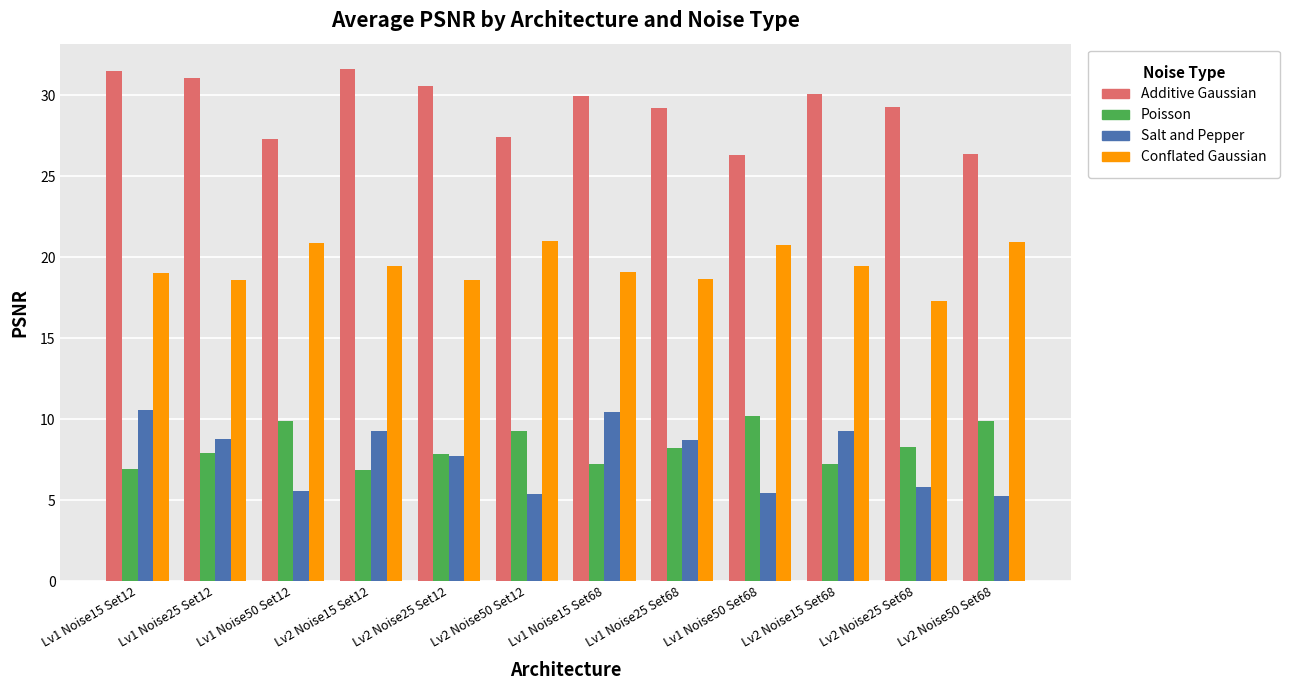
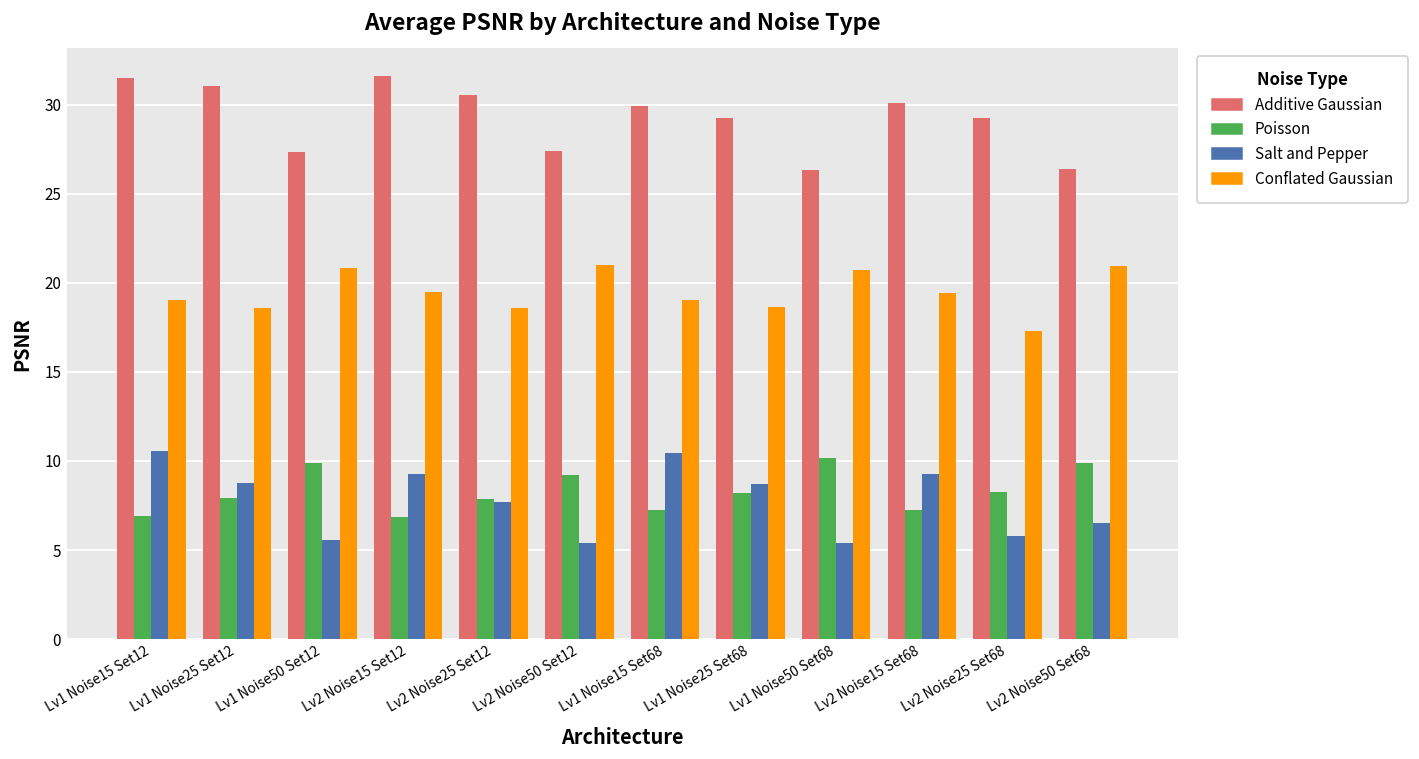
  {
    "Additive Gaussian": {
      "Lv1 Noise15 Set12": 31.5,
      "Lv1 Noise25 Set12": 31.1,
      "Lv1 Noise50 Set12": 27.3,
      "Lv2 Noise15 Set12": 31.6,
      "Lv2 Noise25 Set12": 30.5,
      "Lv2 Noise50 Set12": 27.4,
      "Lv1 Noise15 Set68": 29.9,
      "Lv1 Noise25 Set68": 29.2,
      "Lv1 Noise50 Set68": 26.3,
      "Lv2 Noise15 Set68": 30.1,
      "Lv2 Noise25 Set68": 29.3,
      "Lv2 Noise50 Set68": 26.4
    },
    "Poisson": {
      "Lv1 Noise15 Set12": 6.9,
      "Lv1 Noise25 Set12": 7.9,
      "Lv1 Noise50 Set12": 9.9,
      "Lv2 Noise15 Set12": 6.9,
      "Lv2 Noise25 Set12": 7.9,
      "Lv2 Noise50 Set12": 9.2,
      "Lv1 Noise15 Set68": 7.2,
      "Lv1 Noise25 Set68": 8.2,
      "Lv1 Noise50 Set68": 10.2,
      "Lv2 Noise15 Set68": 7.2,
      "Lv2 Noise25 Set68": 8.3,
      "Lv2 Noise50 Set68": 9.9
    },
    "Salt and Pepper": {
      "Lv1 Noise15 Set12": 10.5,
      "Lv1 Noise25 Set12": 8.8,
      "Lv1 Noise50 Set12": 5.6,
      "Lv2 Noise15 Set12": 9.3,
      "Lv2 Noise25 Set12": 7.7,
      "Lv2 Noise50 Set12": 5.4,
      "Lv1 Noise15 Set68": 10.5,
      "Lv1 Noise25 Set68": 8.7,
      "Lv1 Noise50 Set68": 5.4,
      "Lv2 Noise15 Set68": 9.3,
      "Lv2 Noise25 Set68": 5.8,
-     "Lv2 Noise50 Set68": 5.2
+     "Lv2 Noise50 Set68": 6.5
    },
    "Conflated Gaussian": {
      "Lv1 Noise15 Set12": 19.0,
      "Lv1 Noise25 Set12": 18.6,
      "Lv1 Noise50 Set12": 20.9,
      "Lv2 Noise15 Set12": 19.5,
      "Lv2 Noise25 Set12": 18.6,
      "Lv2 Noise50 Set12": 21.0,
      "Lv1 Noise15 Set68": 19.1,
      "Lv1 Noise25 Set68": 18.6,
      "Lv1 Noise50 Set68": 20.7,
      "Lv2 Noise15 Set68": 19.4,
      "Lv2 Noise25 Set68": 17.3,
      "Lv2 Noise50 Set68": 20.9
    }
  }
